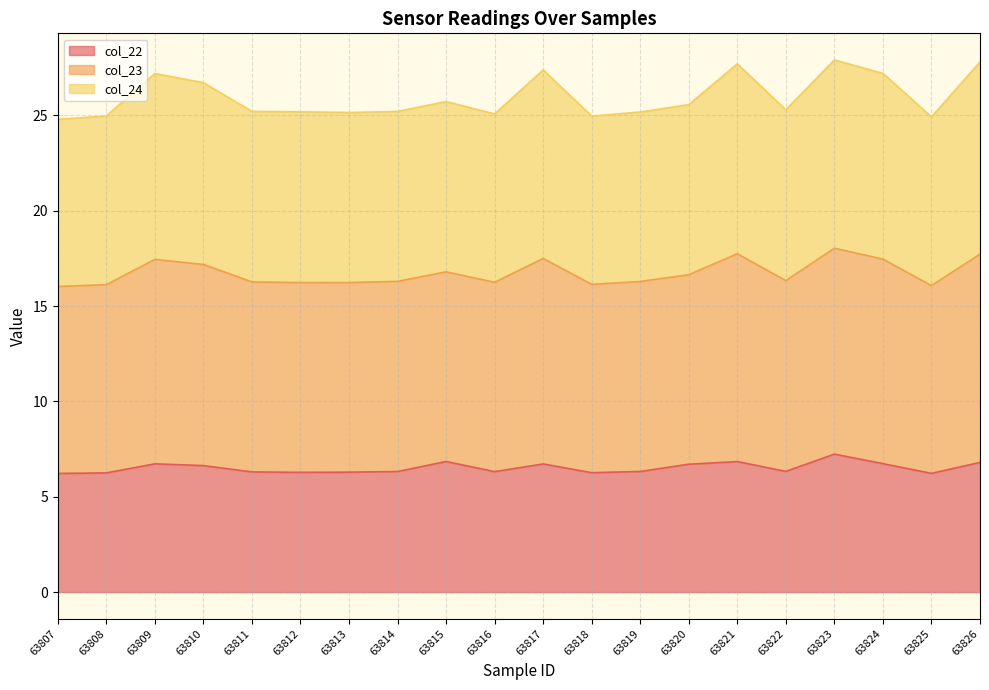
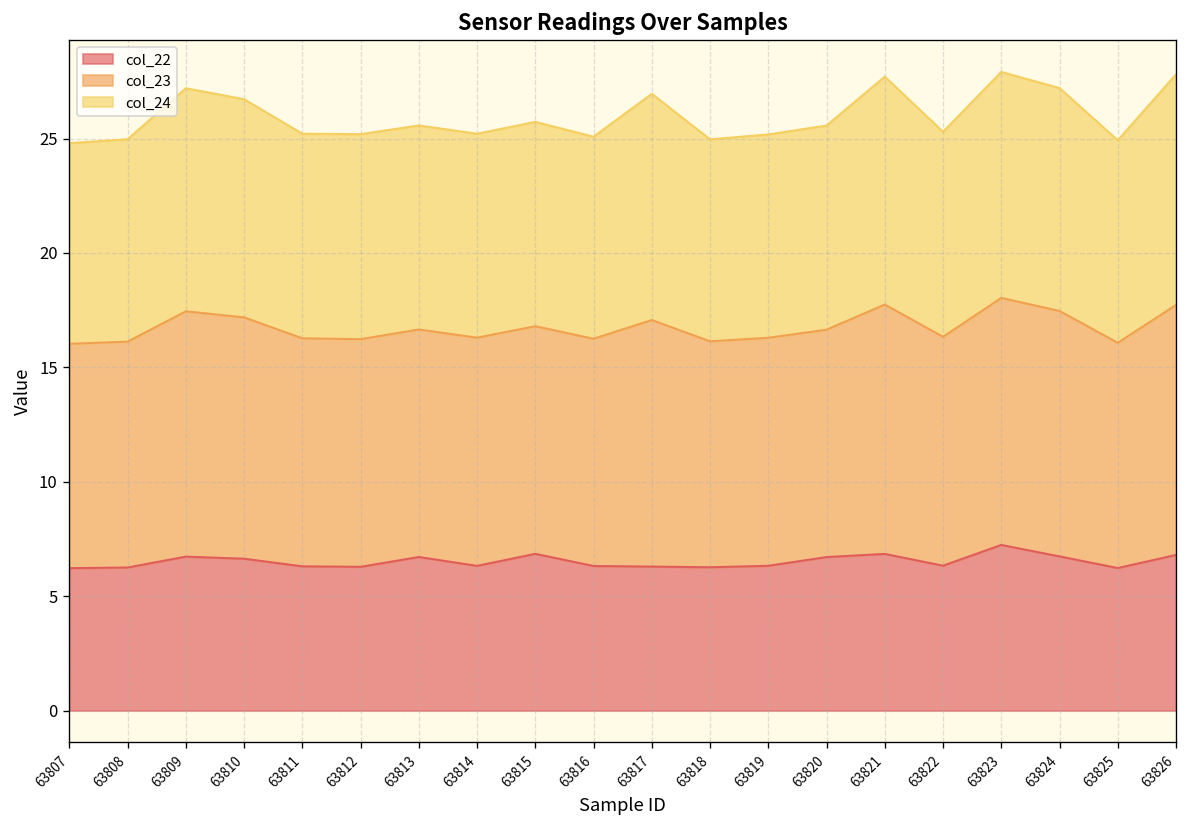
  {
    "col_22": {
      "63807": 6.2,
      "63808": 6.3,
      "63809": 6.7,
      "63810": 6.6,
      "63811": 6.3,
      "63812": 6.3,
-     "63813": 6.3,
+     "63813": 6.7,
      "63814": 6.3,
      "63815": 6.9,
      "63816": 6.3,
-     "63817": 6.7,
+     "63817": 6.3,
      "63818": 6.3,
      "63819": 6.3,
      "63820": 6.7,
      "63821": 6.8,
      "63822": 6.3,
      "63823": 7.2,
      "63824": 6.7,
      "63825": 6.2,
      "63826": 6.8
    }
  }
